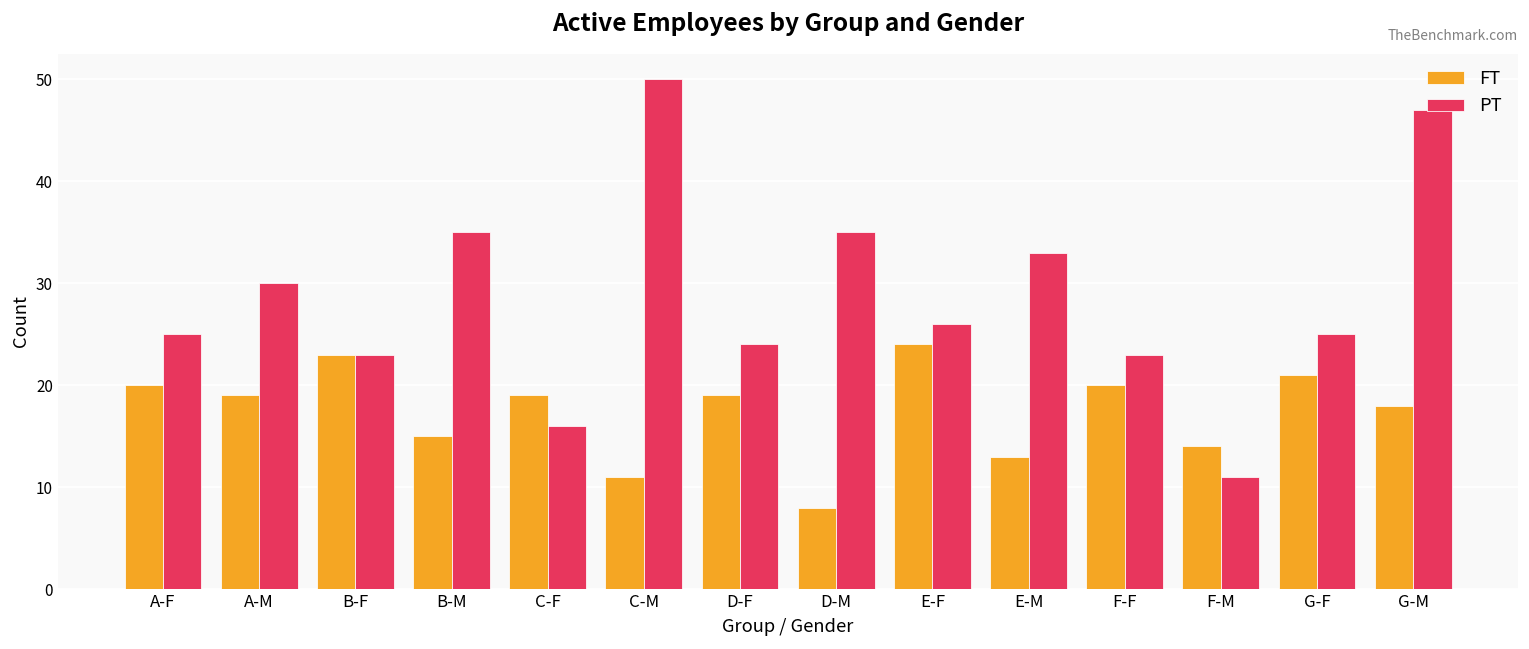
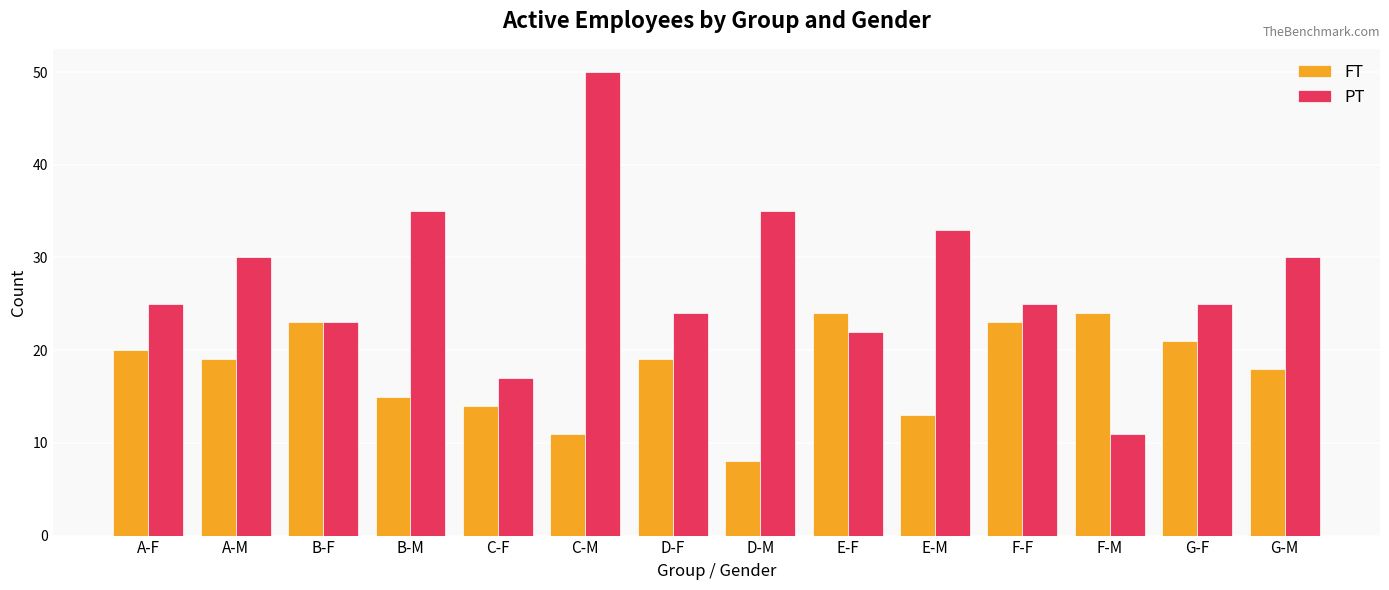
  {
    "FT": {
      "A-F": 20,
      "A-M": 19,
      "B-F": 23,
      "B-M": 15,
-     "C-F": 19,
+     "C-F": 14,
      "C-M": 11,
      "D-F": 19,
      "D-M": 8,
      "E-F": 24,
      "E-M": 13,
-     "F-F": 20,
-     "F-M": 14,
+     "F-F": 23,
+     "F-M": 24,
      "G-F": 21,
      "G-M": 18
    },
    "PT": {
      "A-F": 25,
      "A-M": 30,
      "B-F": 23,
      "B-M": 35,
-     "C-F": 16,
+     "C-F": 17,
      "C-M": 50,
      "D-F": 24,
      "D-M": 35,
-     "E-F": 26,
+     "E-F": 22,
      "E-M": 33,
-     "F-F": 23,
+     "F-F": 25,
      "F-M": 11,
      "G-F": 25,
-     "G-M": 47
+     "G-M": 30
    }
  }
